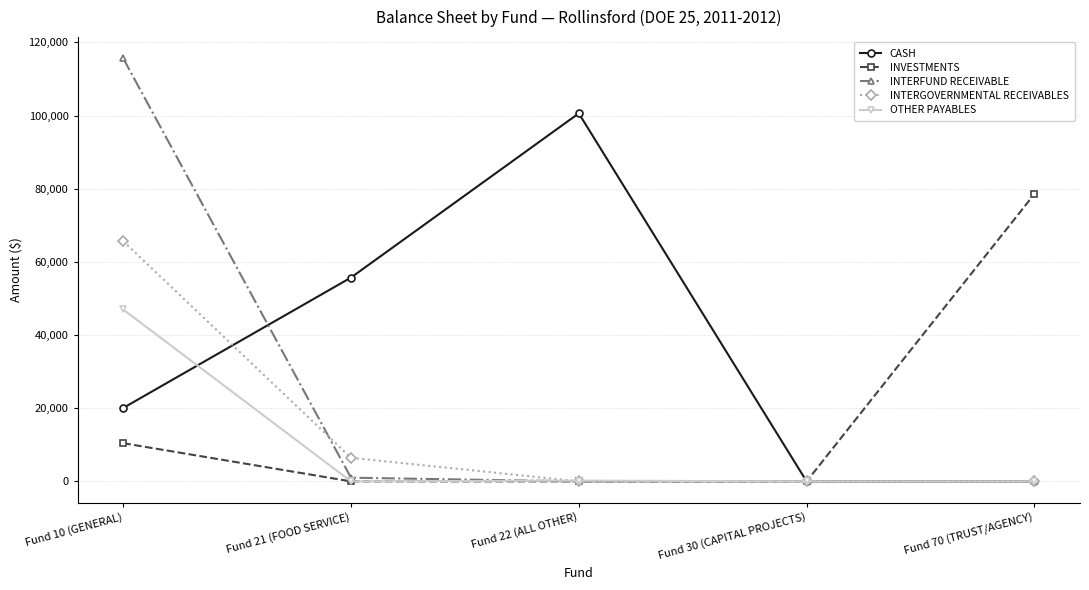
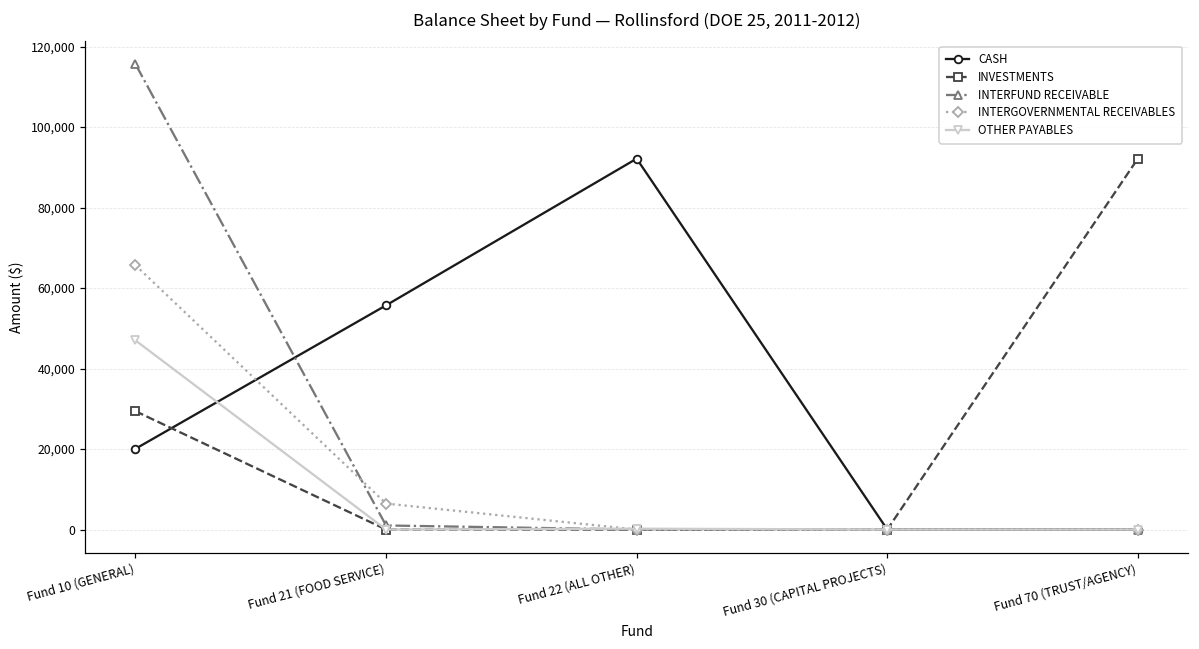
  {
    "CASH": {
      "Fund 10 (GENERAL)": "20,000",
      "Fund 21 (FOOD SERVICE)": "56,000",
-     "Fund 22 (ALL OTHER)": "101,000"
+     "Fund 22 (ALL OTHER)": "92,000"
    },
    "INVESTMENTS": {
-     "Fund 10 (GENERAL)": "10,000",
-     "Fund 70 (TRUST/AGENCY)": "79,000"
+     "Fund 10 (GENERAL)": "29,000",
+     "Fund 70 (TRUST/AGENCY)": "92,000"
    },
    "INTERFUND RECEIVABLE": {
      "Fund 10 (GENERAL)": "116,000",
      "Fund 21 (FOOD SERVICE)": "1,000"
    }
  }
